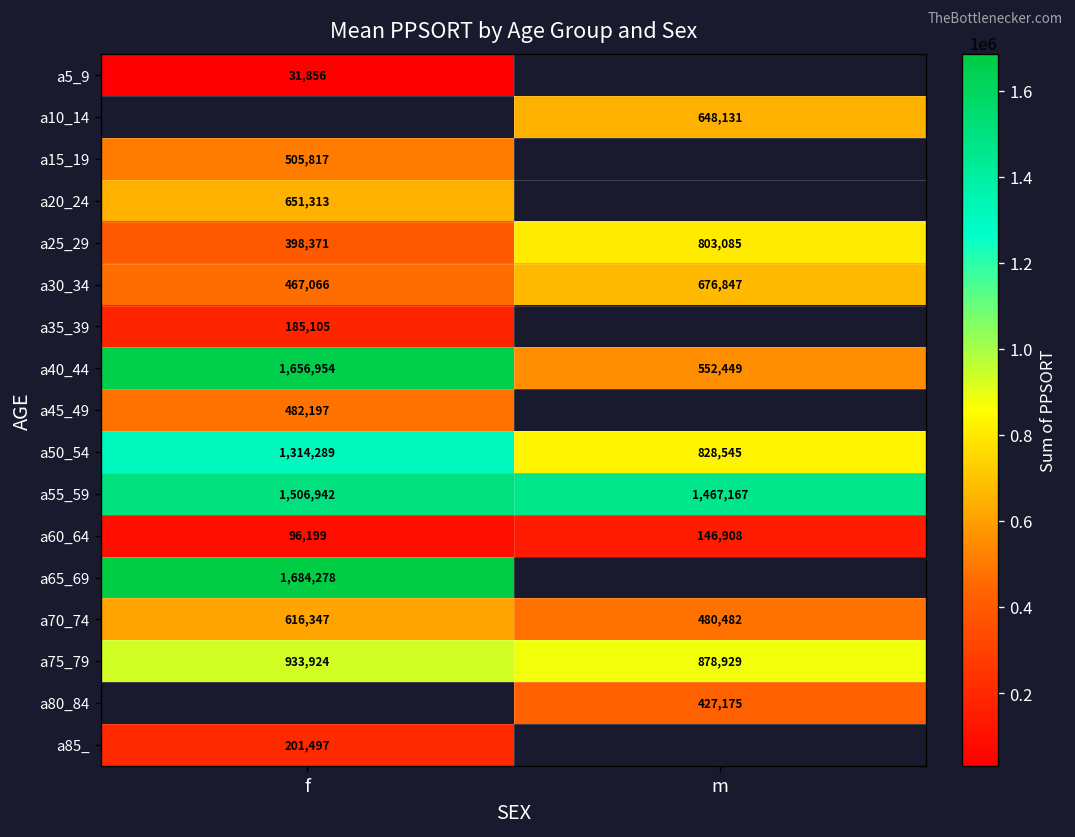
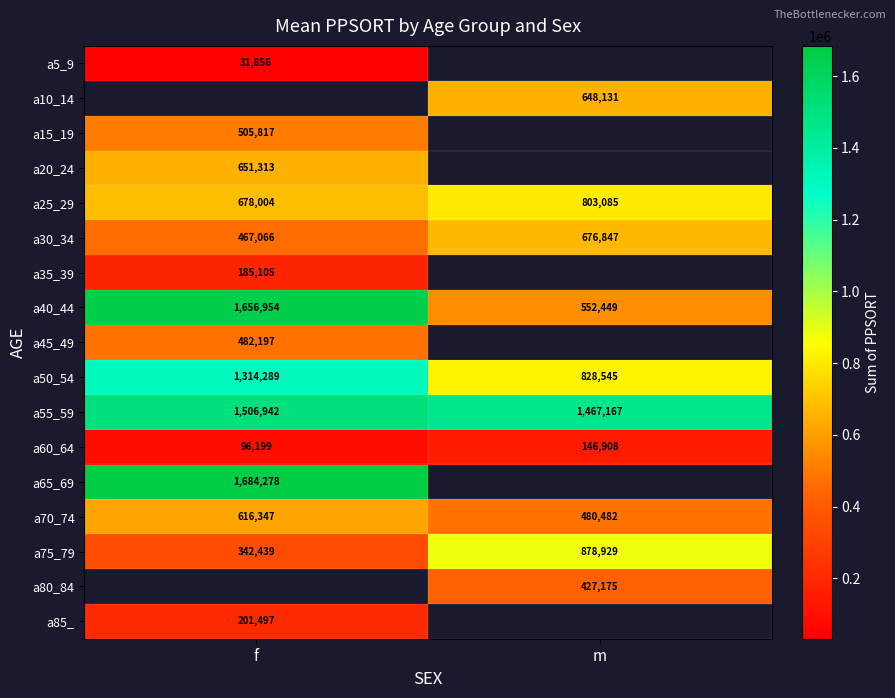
  {
    "a5_9": {
      "f": "31,856"
    },
    "a10_14": {
      "m": "648,131"
    },
    "a15_19": {
      "f": "505,817"
    },
    "a20_24": {
      "f": "651,313"
    },
    "a25_29": {
-     "f": "398,371",
+     "f": "678,004",
      "m": "803,085"
    },
    "a30_34": {
      "f": "467,066",
      "m": "676,847"
    },
    "a35_39": {
      "f": "185,105"
    },
    "a40_44": {
      "f": "1,656,954",
      "m": "552,449"
    },
    "a45_49": {
      "f": "482,197"
    },
    "a50_54": {
      "f": "1,314,289",
      "m": "828,545"
    },
    "a55_59": {
      "f": "1,506,942",
      "m": "1,467,167"
    },
    "a60_64": {
      "f": "96,199",
      "m": "146,908"
    },
    "a65_69": {
      "f": "1,684,278"
    },
    "a70_74": {
      "f": "616,347",
      "m": "480,482"
    },
    "a75_79": {
-     "f": "933,924",
+     "f": "342,439",
      "m": "878,929"
    },
    "a80_84": {
      "m": "427,175"
    },
    "a85_": {
      "f": "201,497"
    }
  }
